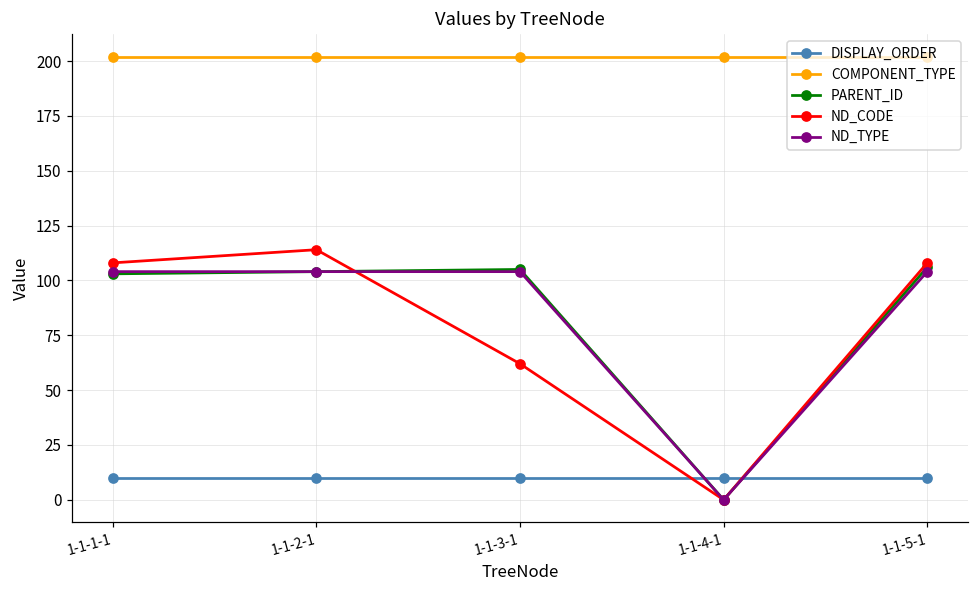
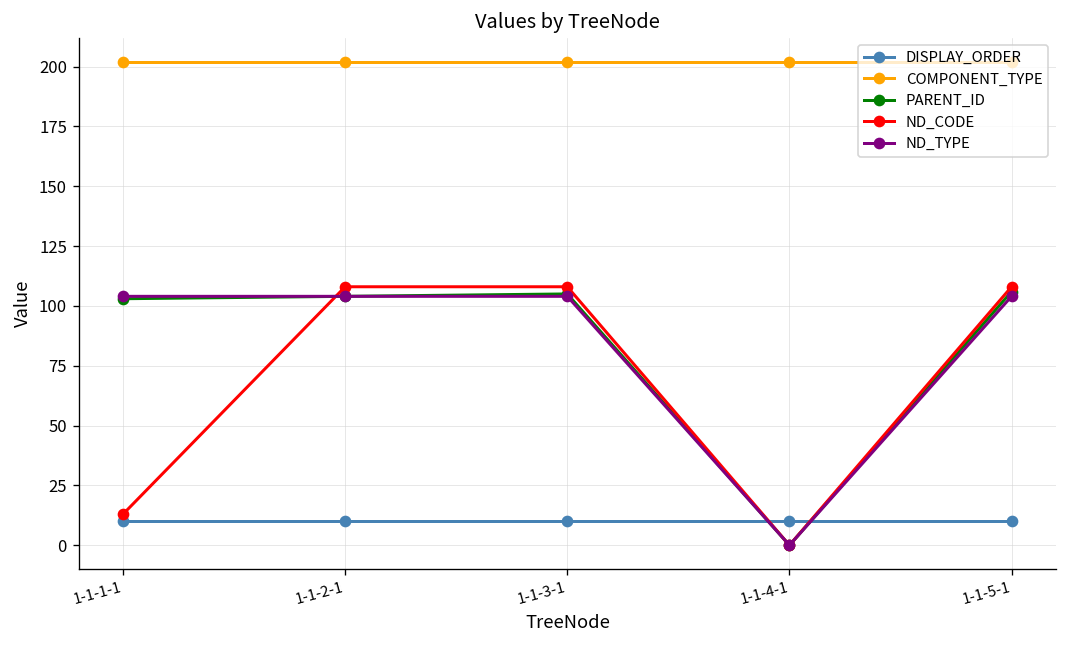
  {
    "DISPLAY_ORDER": {
      "1-1-1-1": 10,
      "1-1-2-1": 10,
      "1-1-3-1": 10,
      "1-1-4-1": 10,
      "1-1-5-1": 10
    },
    "COMPONENT_TYPE": {
      "1-1-1-1": 202,
      "1-1-2-1": 202,
      "1-1-3-1": 202,
      "1-1-4-1": 202
    },
    "PARENT_ID": {
      "1-1-5-1": 106
    },
    "ND_CODE": {
-     "1-1-1-1": 108,
-     "1-1-2-1": 114,
-     "1-1-3-1": 62,
+     "1-1-1-1": 13,
+     "1-1-2-1": 108,
+     "1-1-3-1": 108,
      "1-1-5-1": 108
    },
    "ND_TYPE": {
      "1-1-5-1": 104
    }
  }
